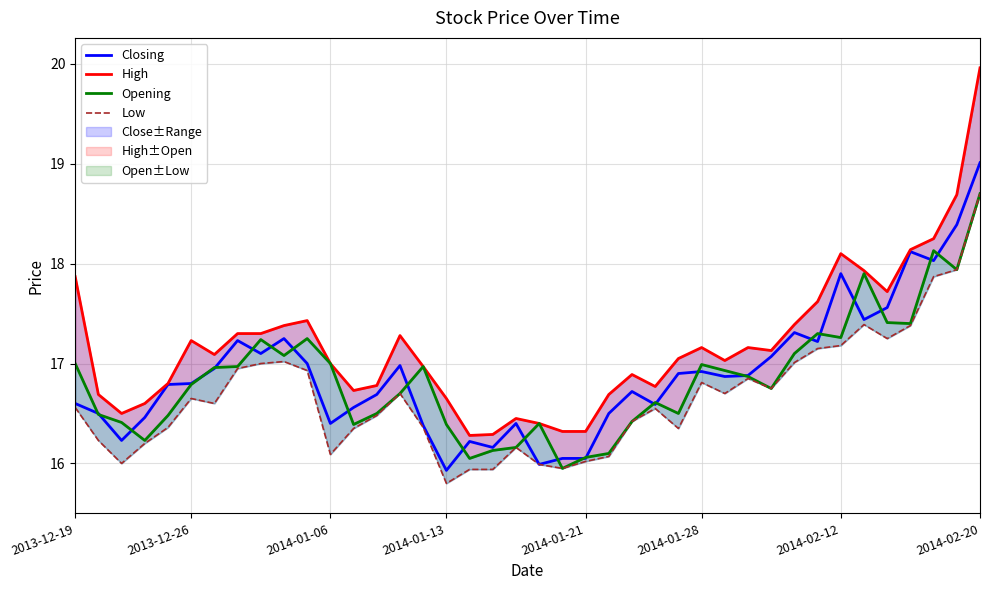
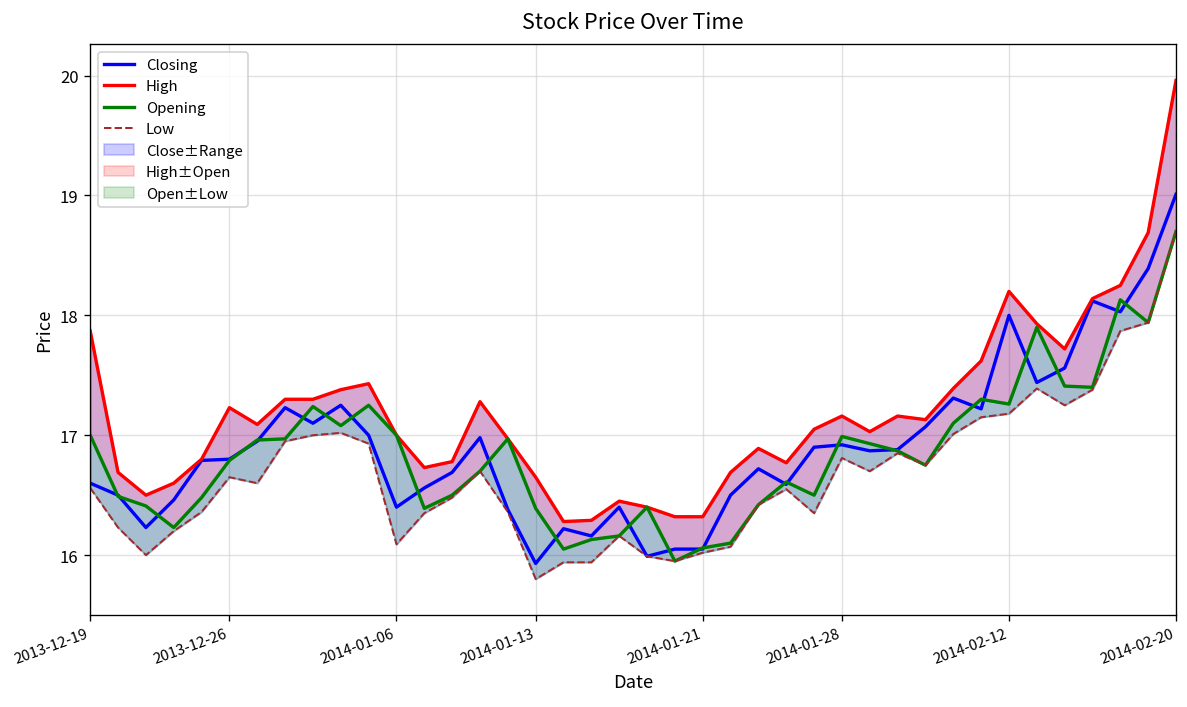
  {
    "Closing": {
      "2013-12-19": 16.6,
      "2014-01-06": 16.4,
      "2014-01-13": 15.9,
      "2014-01-28": 16.9,
-     "2014-02-12": 17.9,
+     "2014-02-12": 18.0,
      "2014-02-20": 19.0
    },
    "High": {
      "2013-12-19": 17.9,
      "2013-12-26": 17.2,
      "2014-01-13": 16.7,
      "2014-01-21": 16.3,
      "2014-01-28": 17.2,
-     "2014-02-12": 18.1,
+     "2014-02-12": 18.2,
      "2014-02-20": 20.0
    },
    "Opening": {
      "2013-12-19": 17.0,
      "2014-01-13": 16.4,
      "2014-01-28": 17.0,
      "2014-02-12": 17.3
    },
    "Low": {
      "2013-12-19": 16.6,
      "2013-12-26": 16.7,
      "2014-01-06": 16.1,
      "2014-01-13": 15.8,
      "2014-01-21": 16.0,
      "2014-01-28": 16.8,
      "2014-02-12": 17.2
    }
  }
